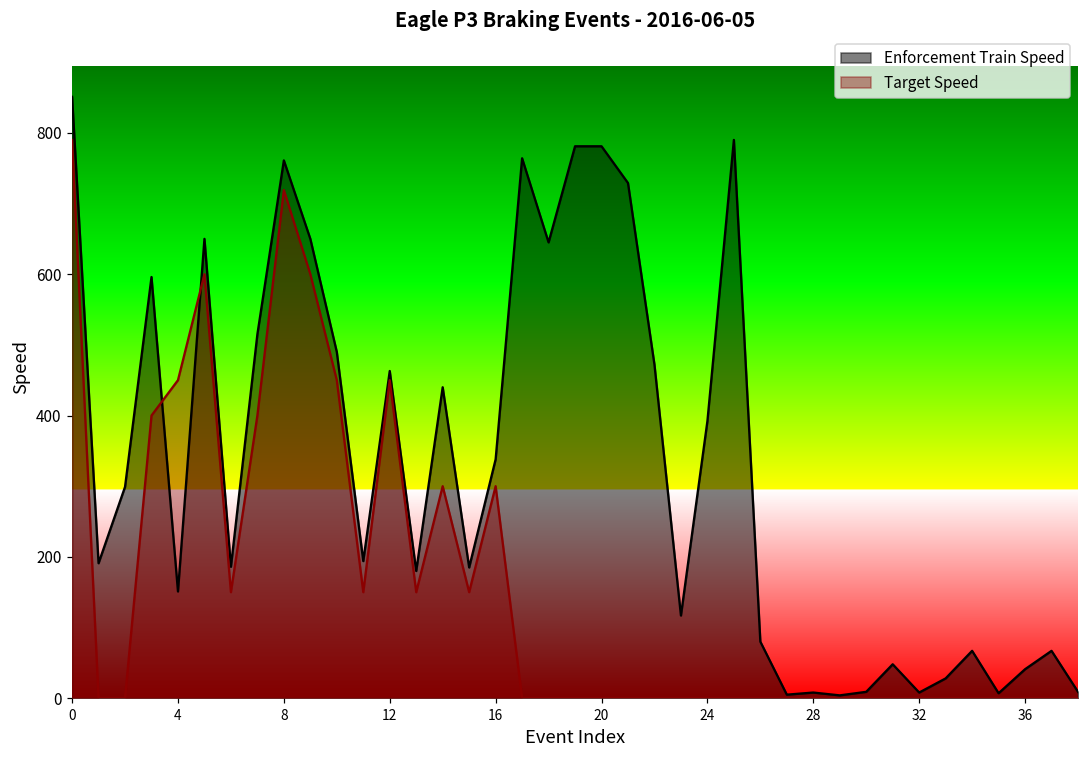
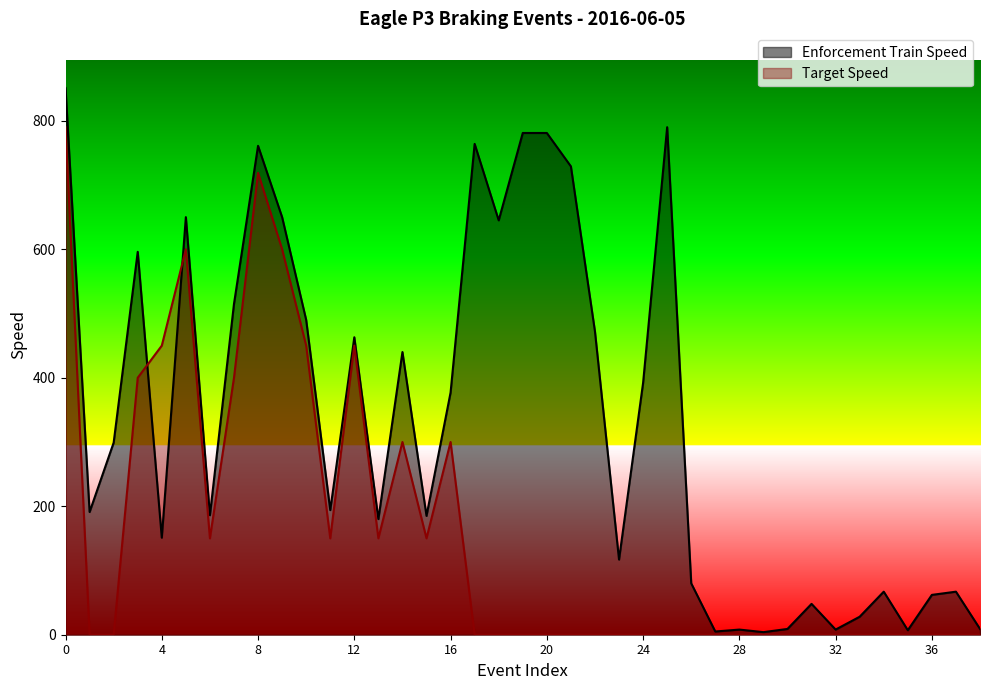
  {
    "Enforcement Train Speed": {
      "0": 850,
      "4": 150,
      "8": 760,
      "12": 460,
-     "16": 340,
+     "16": 380,
      "20": 780,
      "24": 390,
      "28": 10,
      "32": 10,
-     "36": 40
+     "36": 60
    },
    "Target Speed": {
      "0": 790,
      "4": 450,
      "8": 720,
      "12": 450,
      "16": 300,
      "20": 0,
      "24": 0,
      "28": 0,
      "32": 0,
      "36": 0
    }
  }
